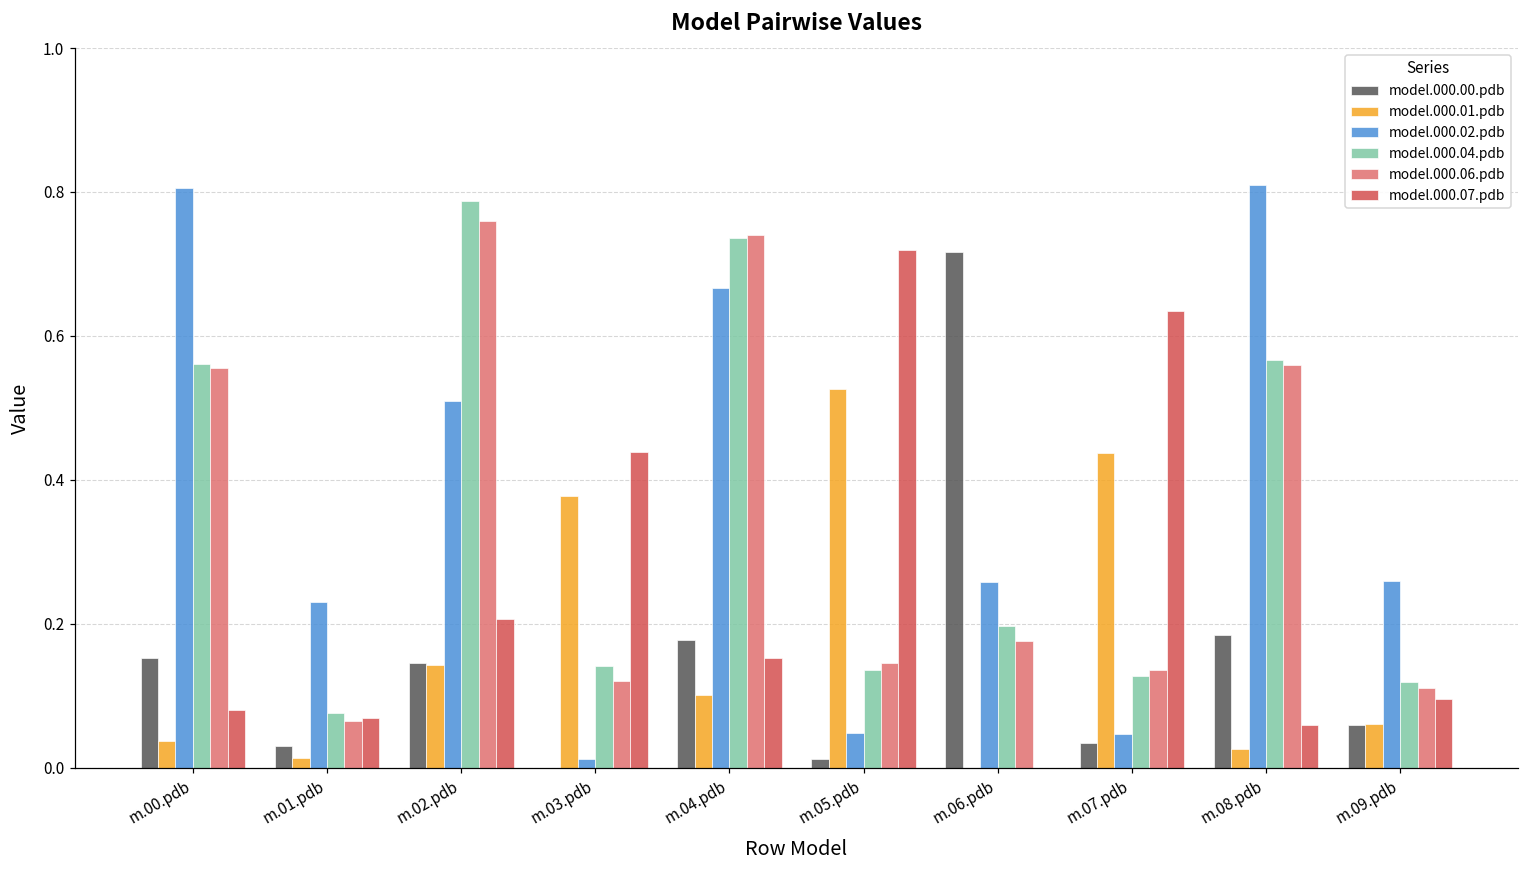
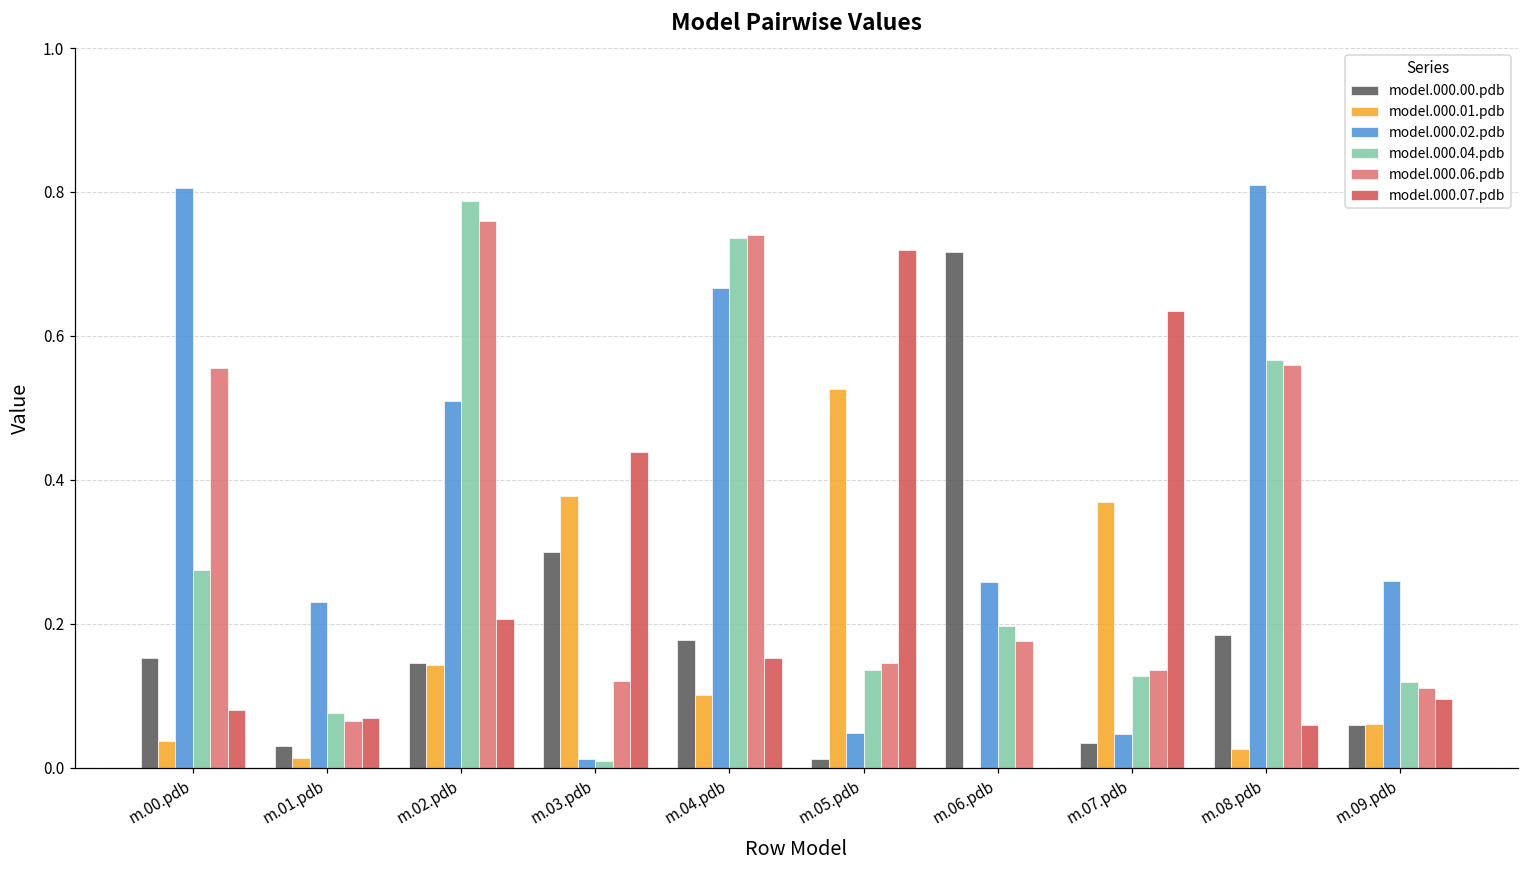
  {
    "model.000.00.pdb": {
      "m.00.pdb": 0.15,
      "m.01.pdb": 0.03,
      "m.02.pdb": 0.15,
-     "m.03.pdb": 0.0,
+     "m.03.pdb": 0.3,
      "m.04.pdb": 0.18,
      "m.05.pdb": 0.01,
      "m.06.pdb": 0.72,
      "m.07.pdb": 0.03,
      "m.08.pdb": 0.19,
      "m.09.pdb": 0.06
    },
    "model.000.01.pdb": {
      "m.00.pdb": 0.04,
      "m.01.pdb": 0.01,
      "m.02.pdb": 0.14,
      "m.03.pdb": 0.38,
      "m.04.pdb": 0.10,
      "m.05.pdb": 0.53,
      "m.06.pdb": 0.00,
-     "m.07.pdb": 0.44,
+     "m.07.pdb": 0.37,
      "m.08.pdb": 0.03,
      "m.09.pdb": 0.06
    },
    "model.000.02.pdb": {
      "m.00.pdb": 0.81,
      "m.01.pdb": 0.23,
      "m.02.pdb": 0.51,
      "m.03.pdb": 0.01,
      "m.04.pdb": 0.67,
      "m.05.pdb": 0.05,
      "m.06.pdb": 0.26,
      "m.07.pdb": 0.05,
      "m.08.pdb": 0.81,
      "m.09.pdb": 0.26
    },
    "model.000.04.pdb": {
-     "m.00.pdb": 0.56,
+     "m.00.pdb": 0.28,
      "m.01.pdb": 0.08,
      "m.02.pdb": 0.79,
-     "m.03.pdb": 0.14,
+     "m.03.pdb": 0.01,
      "m.04.pdb": 0.74,
      "m.05.pdb": 0.14,
      "m.06.pdb": 0.20,
      "m.07.pdb": 0.13,
      "m.08.pdb": 0.57,
      "m.09.pdb": 0.12
    }
  }
